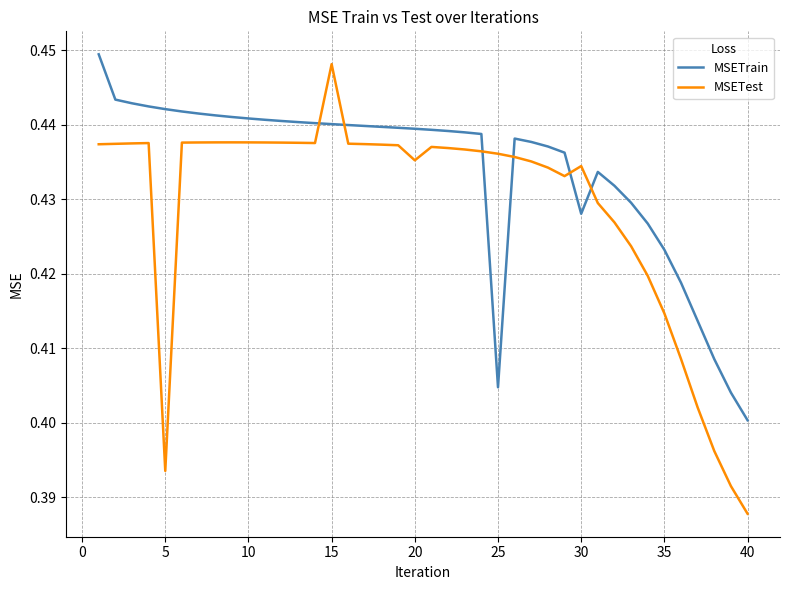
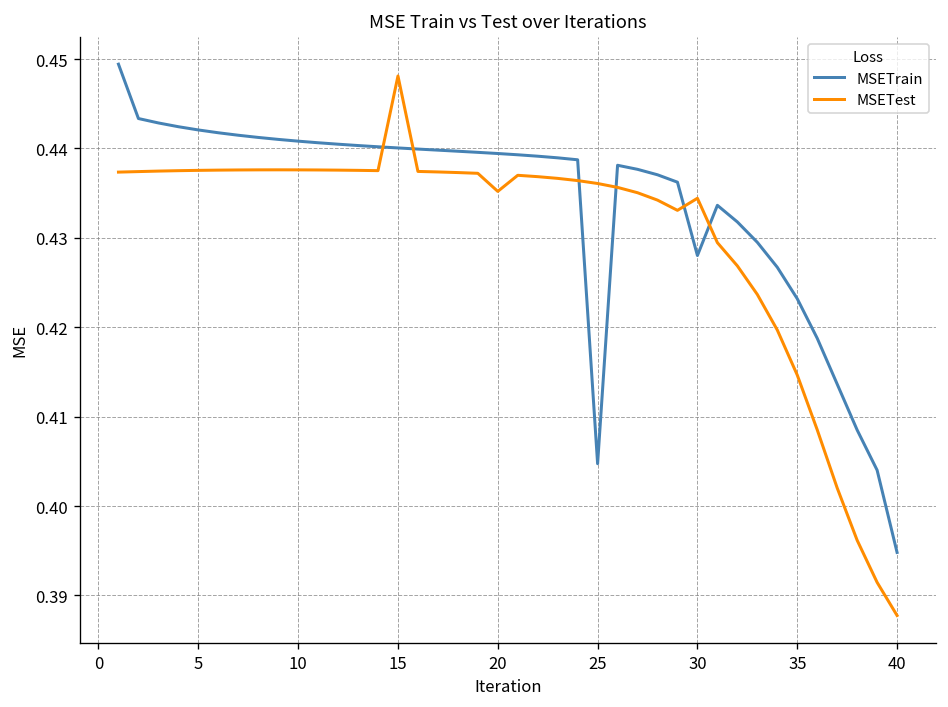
  {
    "MSETrain": {
      "5": 0.442,
      "10": 0.441,
      "15": 0.440,
      "20": 0.439,
      "25": 0.405,
      "30": 0.428,
      "35": 0.423,
-     "40": 0.400
+     "40": 0.395
    },
    "MSETest": {
-     "5": 0.394,
+     "5": 0.438,
      "10": 0.438,
      "15": 0.448,
      "20": 0.435,
      "25": 0.436,
      "30": 0.434,
      "35": 0.415,
      "40": 0.388
    }
  }
